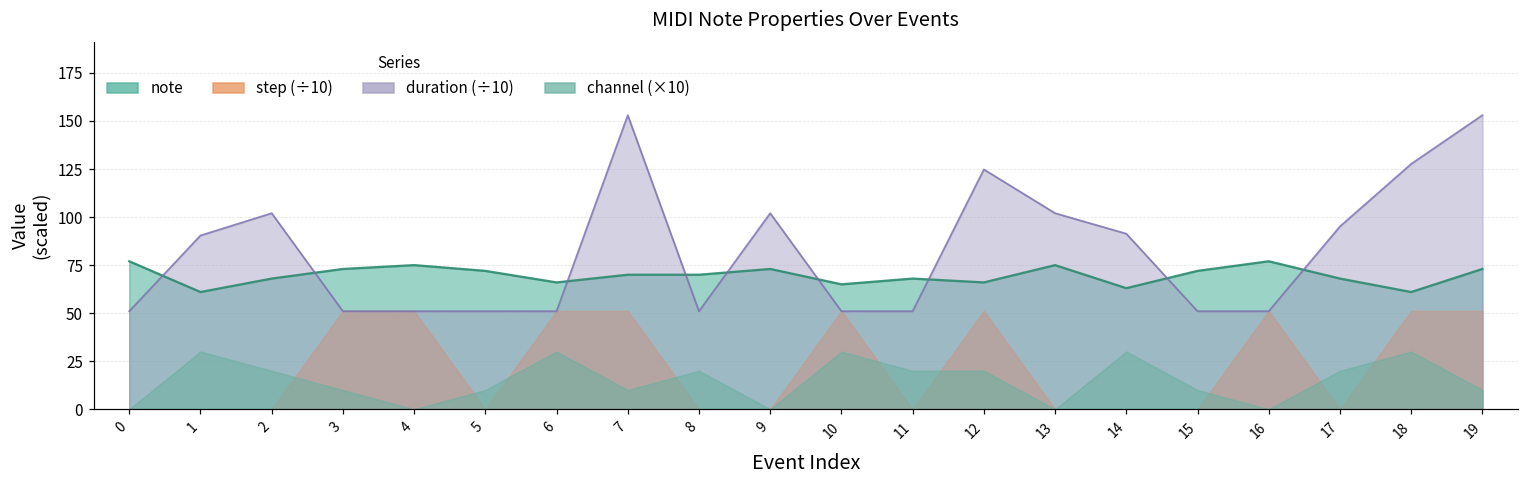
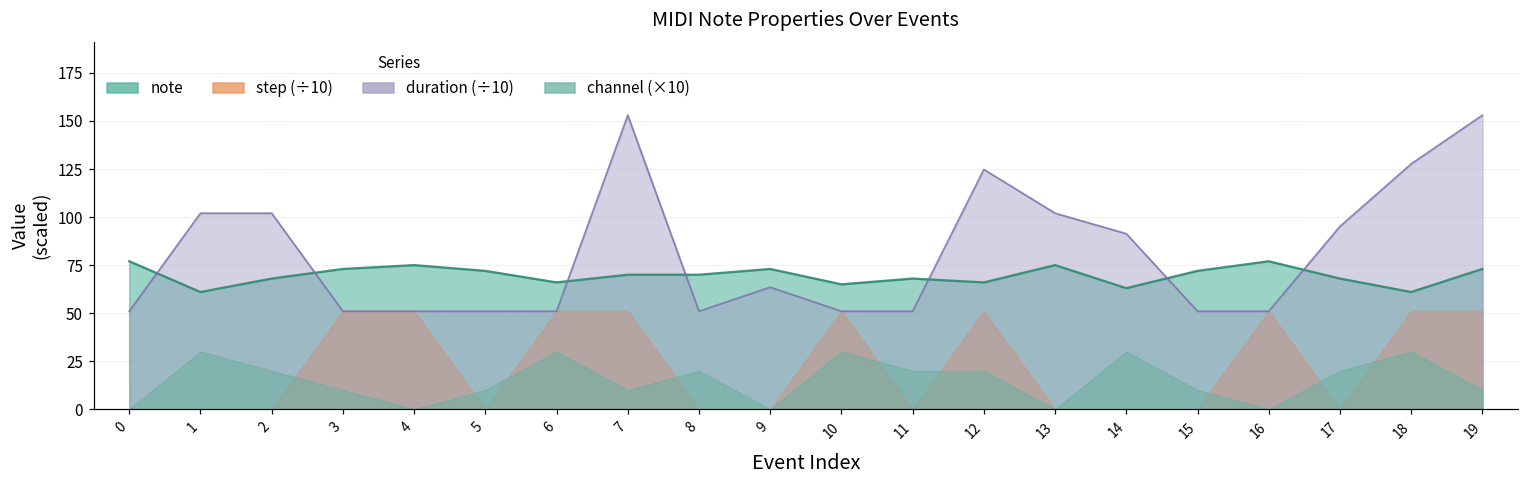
  {
    "step (÷10)": {
      "1": 0,
      "2": 0,
      "5": 0,
      "7": 51,
      "8": 0,
      "11": 0,
      "12": 51,
      "14": 0,
      "15": 0,
      "17": 0,
      "18": 51,
      "19": 51
    },
    "duration (÷10)": {
      "0": 51,
-     "1": 90,
+     "1": 102,
      "2": 102,
      "5": 51,
      "7": 153,
      "8": 51,
-     "9": 102,
+     "9": 63,
      "11": 51,
      "12": 125,
      "13": 102,
      "14": 91,
      "15": 51,
      "17": 95,
      "18": 128,
      "19": 153
    }
  }
